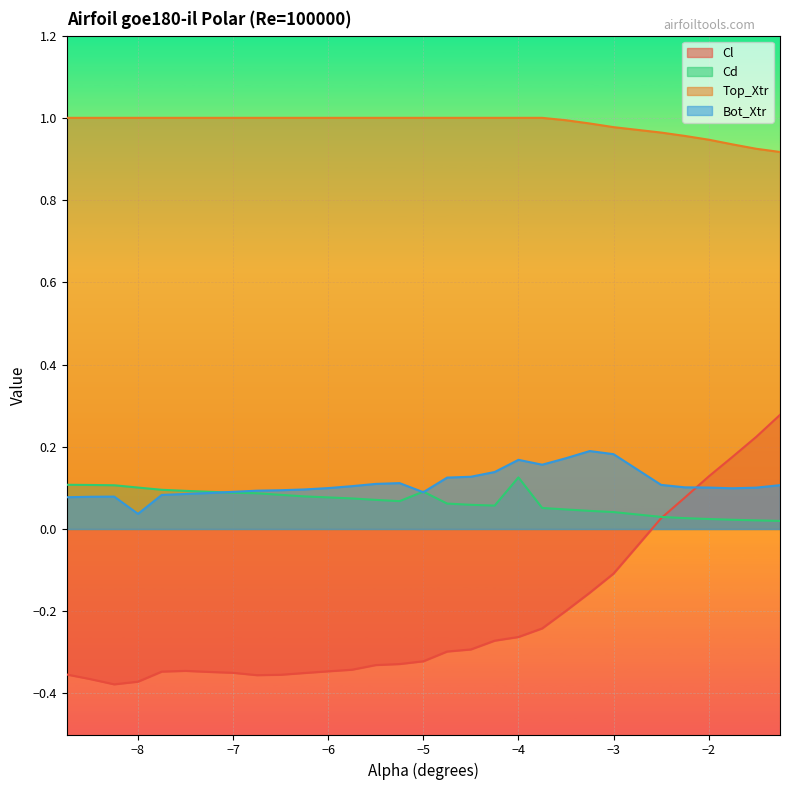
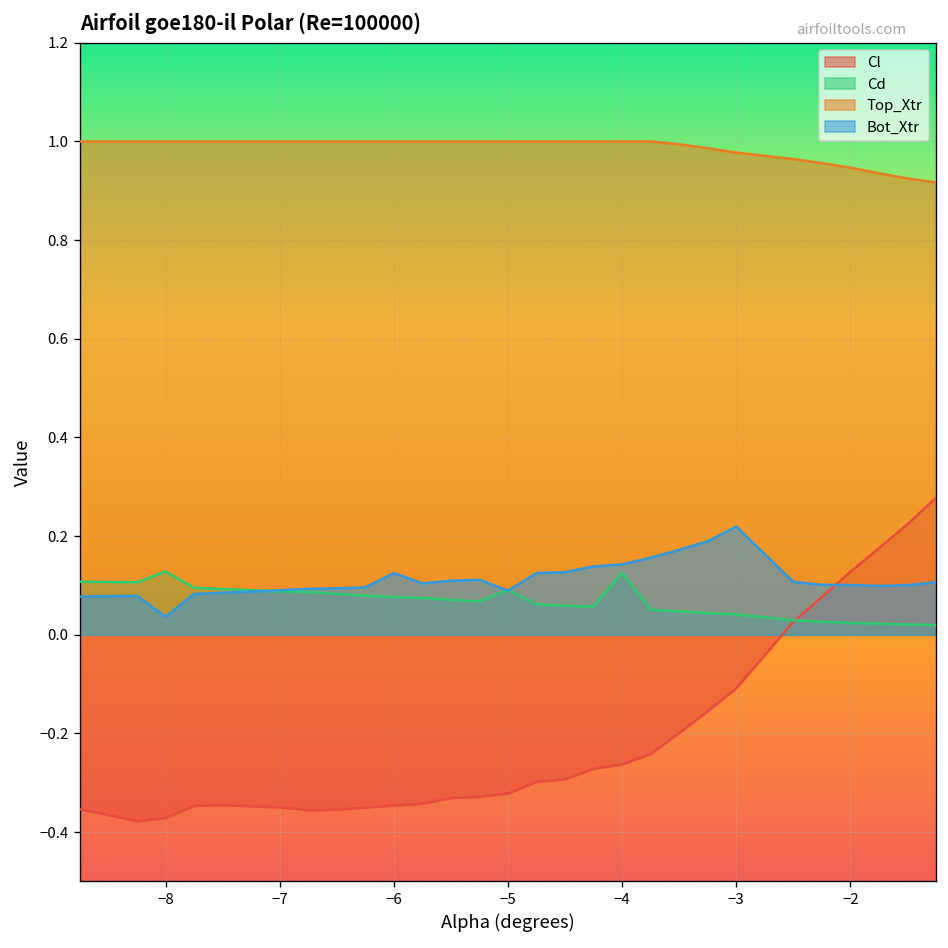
  {
    "Cd": {
-     "−8": 0.10,
+     "−8": 0.13,
      "−6": 0.08,
      "−4": 0.13,
      "−3": 0.04,
      "−2": 0.02
    },
    "Bot_Xtr": {
      "−8": 0.04,
-     "−6": 0.10,
-     "−4": 0.17,
-     "−3": 0.18,
+     "−6": 0.13,
+     "−4": 0.14,
+     "−3": 0.22,
      "−2": 0.10
    }
  }
